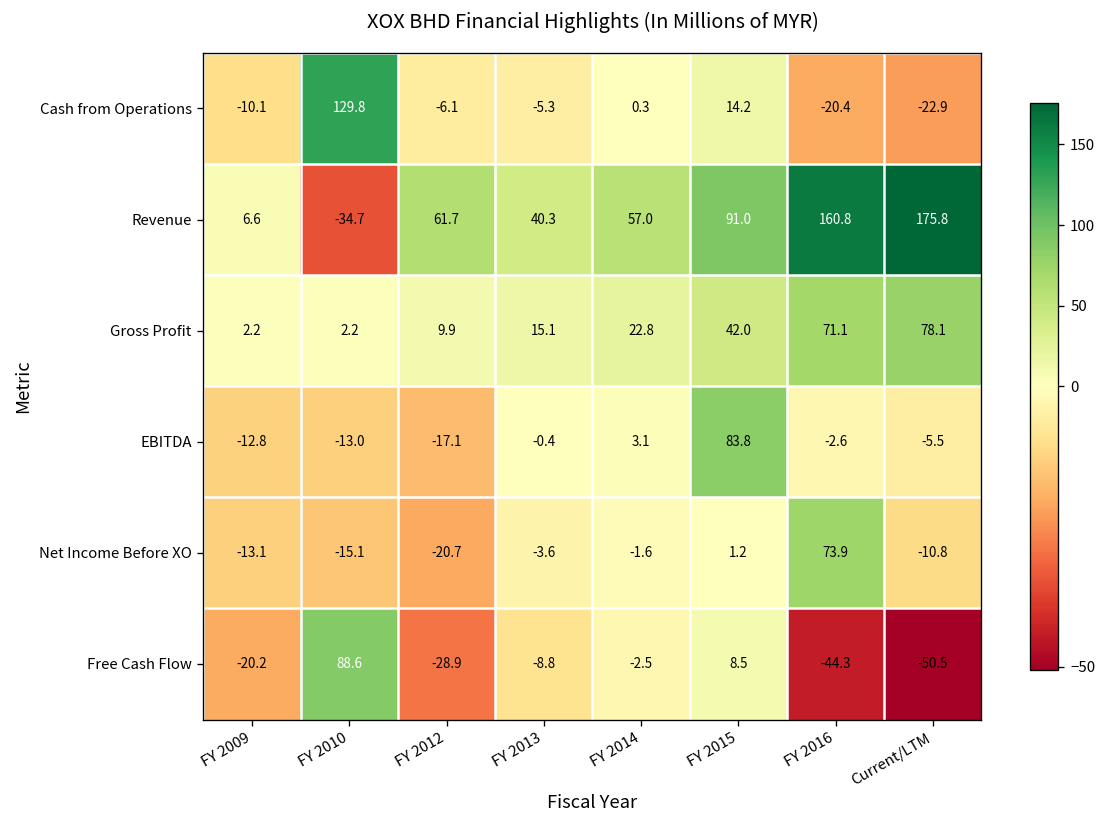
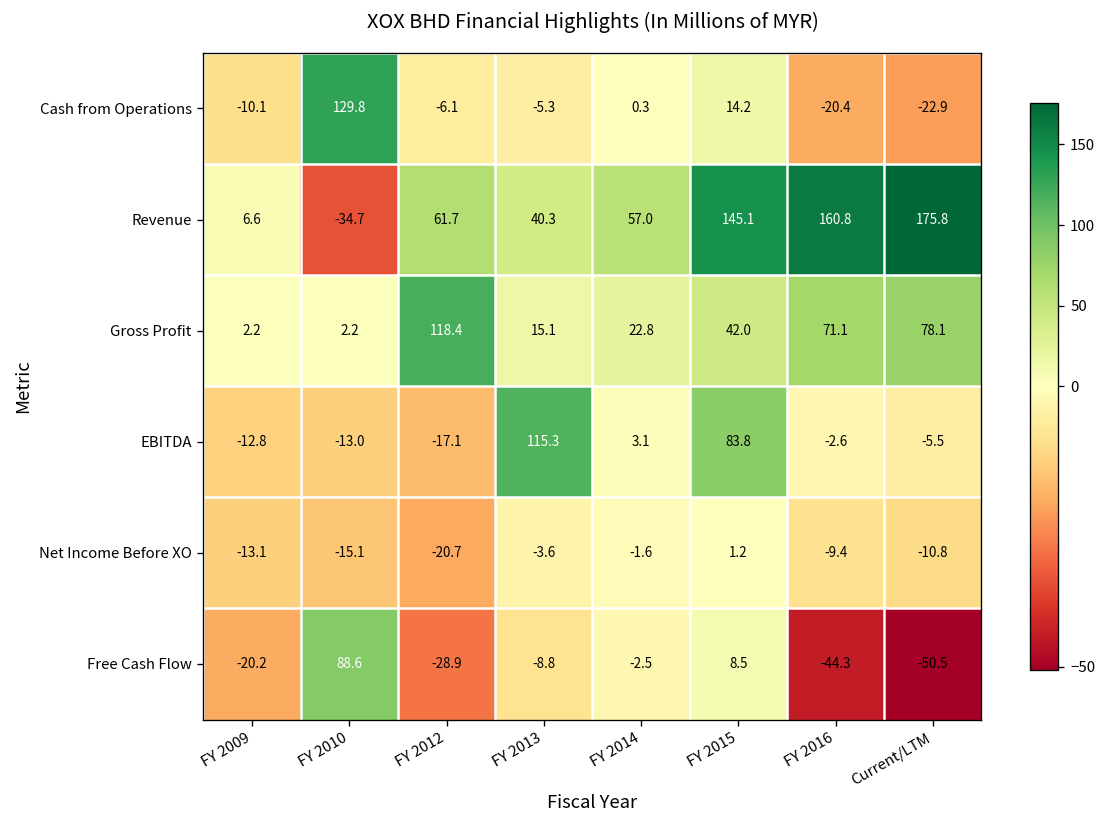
  {
    "Cash from Operations": {
      "FY 2009": -10.1,
      "FY 2010": 129.8,
      "FY 2012": -6.1,
      "FY 2013": -5.3,
      "FY 2014": 0.3,
      "FY 2015": 14.2,
      "FY 2016": -20.4,
      "Current/LTM": -22.9
    },
    "Revenue": {
      "FY 2009": 6.6,
      "FY 2010": -34.7,
      "FY 2012": 61.7,
      "FY 2013": 40.3,
      "FY 2014": 57.0,
-     "FY 2015": 91.0,
+     "FY 2015": 145.1,
      "FY 2016": 160.8,
      "Current/LTM": 175.8
    },
    "Gross Profit": {
      "FY 2009": 2.2,
      "FY 2010": 2.2,
-     "FY 2012": 9.9,
+     "FY 2012": 118.4,
      "FY 2013": 15.1,
      "FY 2014": 22.8,
      "FY 2015": 42.0,
      "FY 2016": 71.1,
      "Current/LTM": 78.1
    },
    "EBITDA": {
      "FY 2009": -12.8,
      "FY 2010": -13.0,
      "FY 2012": -17.1,
-     "FY 2013": -0.4,
+     "FY 2013": 115.3,
      "FY 2014": 3.1,
      "FY 2015": 83.8,
      "FY 2016": -2.6,
      "Current/LTM": -5.5
    },
    "Net Income Before XO": {
      "FY 2009": -13.1,
      "FY 2010": -15.1,
      "FY 2012": -20.7,
      "FY 2013": -3.6,
      "FY 2014": -1.6,
      "FY 2015": 1.2,
-     "FY 2016": 73.9,
+     "FY 2016": -9.4,
      "Current/LTM": -10.8
    },
    "Free Cash Flow": {
      "FY 2009": -20.2,
      "FY 2010": 88.6,
      "FY 2012": -28.9,
      "FY 2013": -8.8,
      "FY 2014": -2.5,
      "FY 2015": 8.5,
      "FY 2016": -44.3,
      "Current/LTM": -50.5
    }
  }
